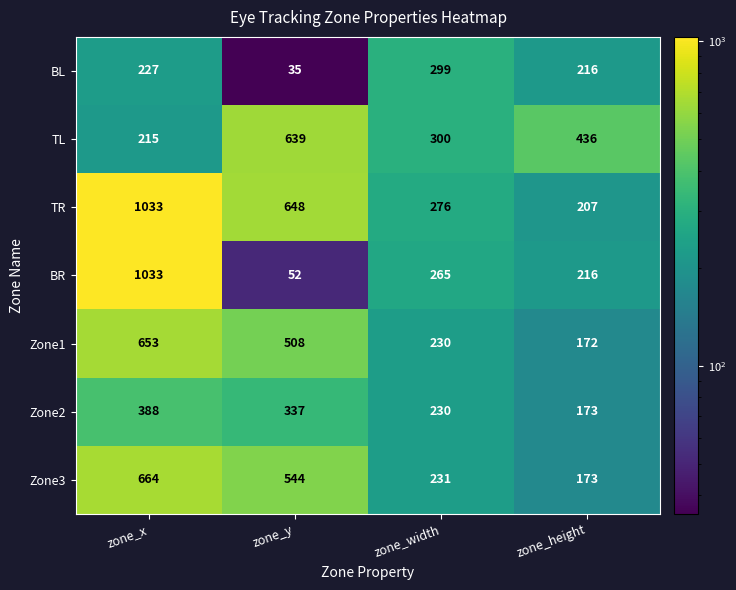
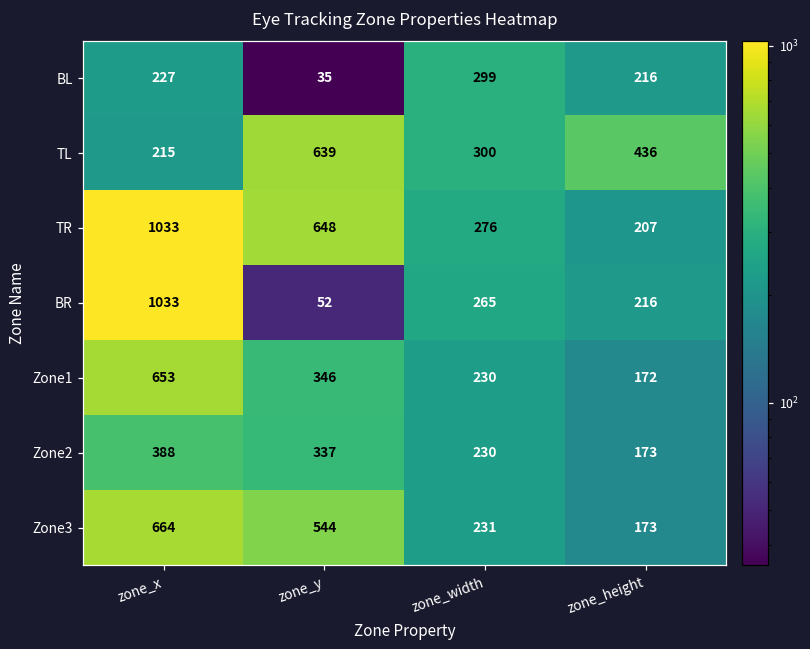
  {
    "BL": {
      "zone_x": 227,
      "zone_y": 35,
      "zone_width": 299,
      "zone_height": 216
    },
    "TL": {
      "zone_x": 215,
      "zone_y": 639,
      "zone_width": 300,
      "zone_height": 436
    },
    "TR": {
      "zone_x": 1033,
      "zone_y": 648,
      "zone_width": 276,
      "zone_height": 207
    },
    "BR": {
      "zone_x": 1033,
      "zone_y": 52,
      "zone_width": 265,
      "zone_height": 216
    },
    "Zone1": {
      "zone_x": 653,
-     "zone_y": 508,
+     "zone_y": 346,
      "zone_width": 230,
      "zone_height": 172
    },
    "Zone2": {
      "zone_x": 388,
      "zone_y": 337,
      "zone_width": 230,
      "zone_height": 173
    },
    "Zone3": {
      "zone_x": 664,
      "zone_y": 544,
      "zone_width": 231,
      "zone_height": 173
    }
  }
